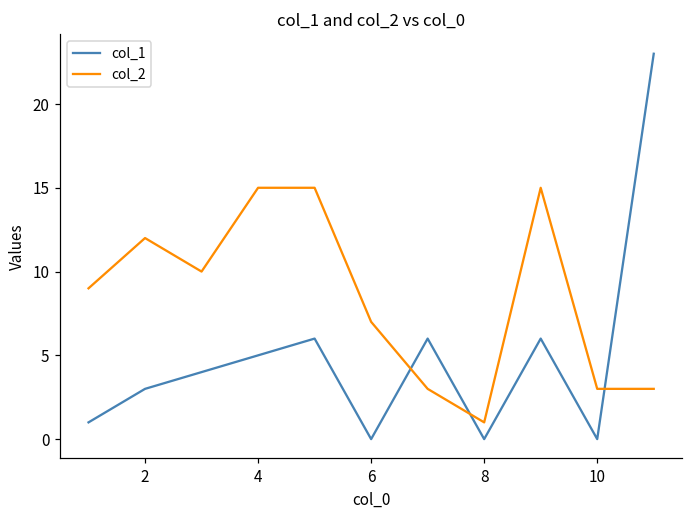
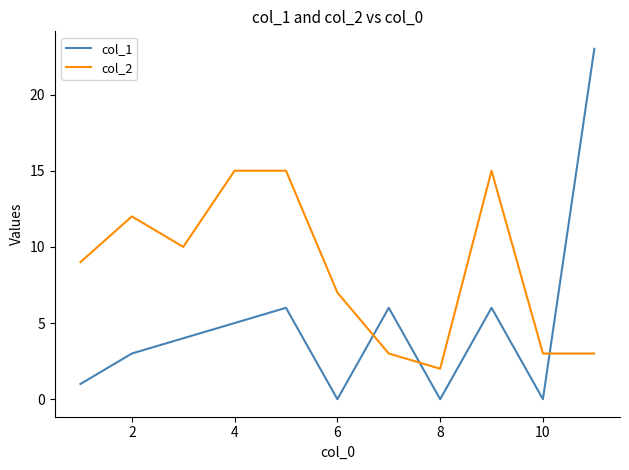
  {
    "col_1": {
      "2": 3,
      "4": 5,
      "6": 0,
      "8": 0,
      "10": 0
    },
    "col_2": {
      "2": 12,
      "4": 15,
      "6": 7,
-     "8": 1,
+     "8": 2,
      "10": 3
    }
  }
